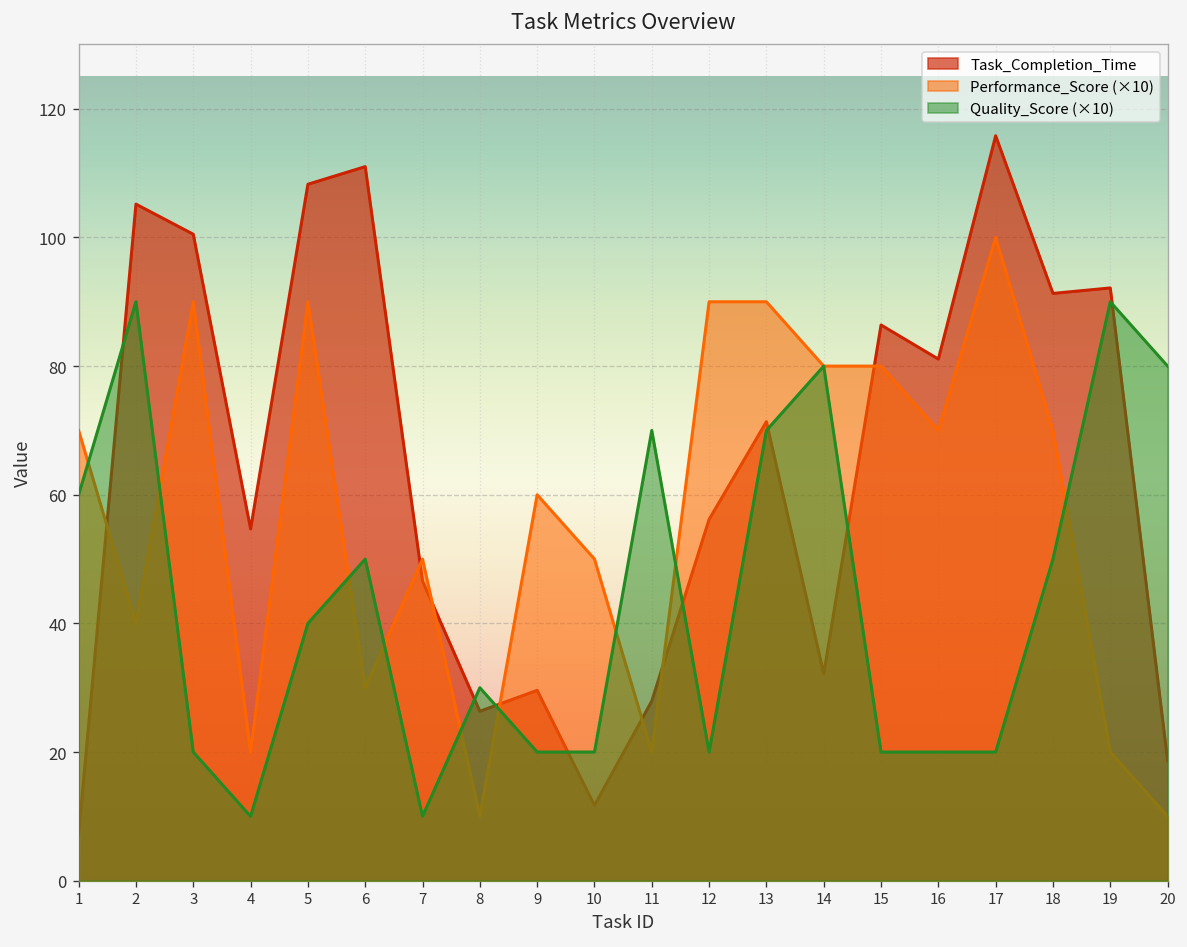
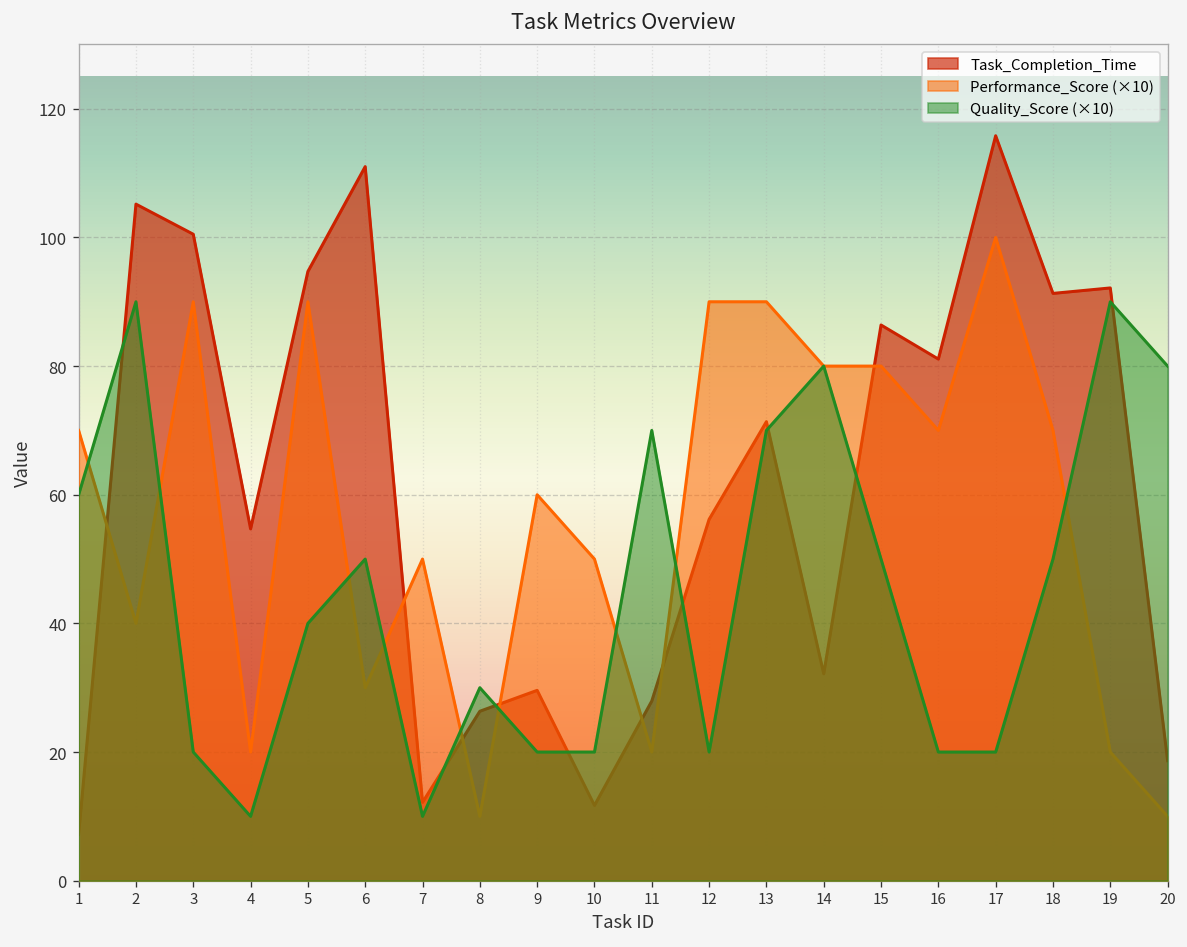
  {
    "Task_Completion_Time": {
      "1": 7,
      "2": 105,
      "3": 101,
      "4": 55,
-     "5": 108,
+     "5": 95,
      "6": 111,
-     "7": 47,
+     "7": 12,
      "8": 26,
      "9": 30,
      "10": 12,
      "11": 28,
      "12": 56,
      "13": 71,
      "14": 32,
      "15": 86,
      "16": 81,
      "17": 116,
      "18": 91,
      "19": 92,
      "20": 19
    },
    "Performance_Score (×10)": {
      "1": 70,
      "2": 40,
      "3": 90,
      "4": 20,
      "5": 90,
      "6": 30,
      "7": 50,
      "8": 10,
      "9": 60,
      "10": 50,
      "11": 20,
      "12": 90,
      "13": 90,
      "15": 80,
      "16": 70,
      "17": 100,
      "18": 70,
      "19": 20,
      "20": 10
    },
    "Quality_Score (×10)": {
      "1": 60,
      "2": 90,
      "3": 20,
      "4": 10,
      "5": 40,
      "6": 50,
      "7": 10,
      "8": 30,
      "9": 20,
      "10": 20,
      "11": 70,
      "12": 20,
      "13": 70,
-     "15": 20,
+     "15": 50,
      "16": 20,
      "17": 20,
      "18": 50,
      "19": 90,
      "20": 80
    }
  }
